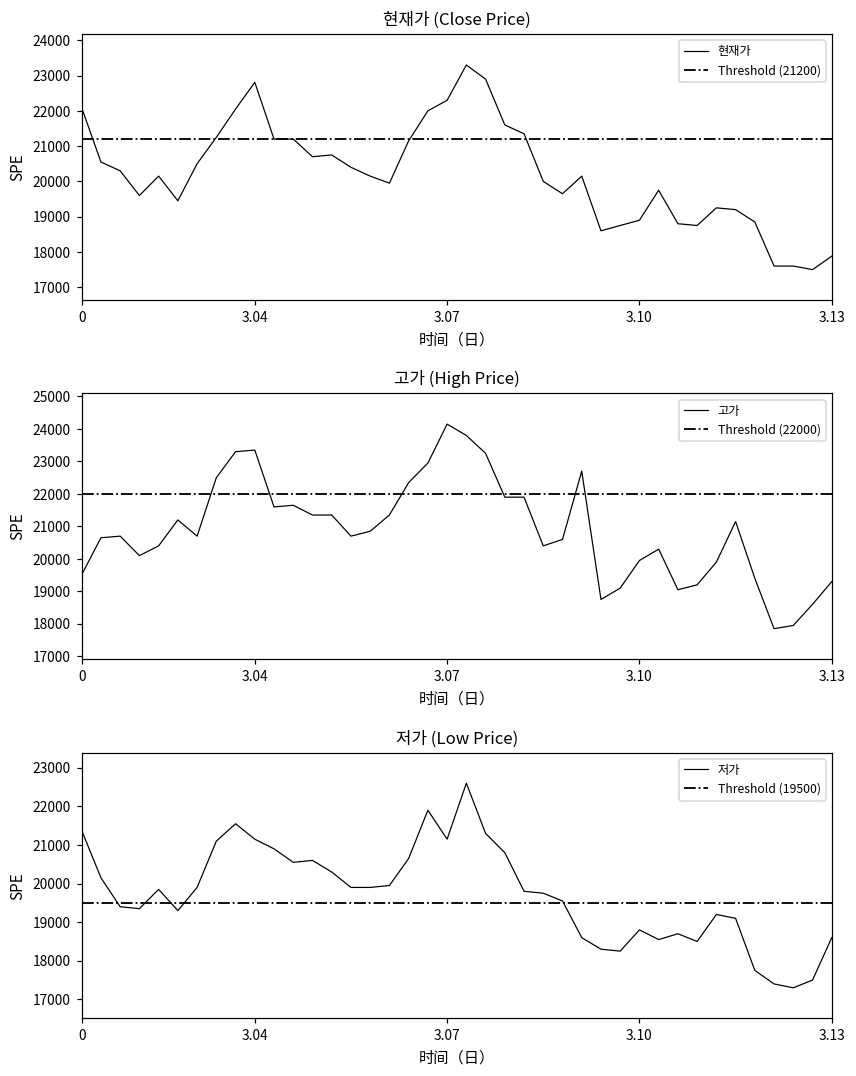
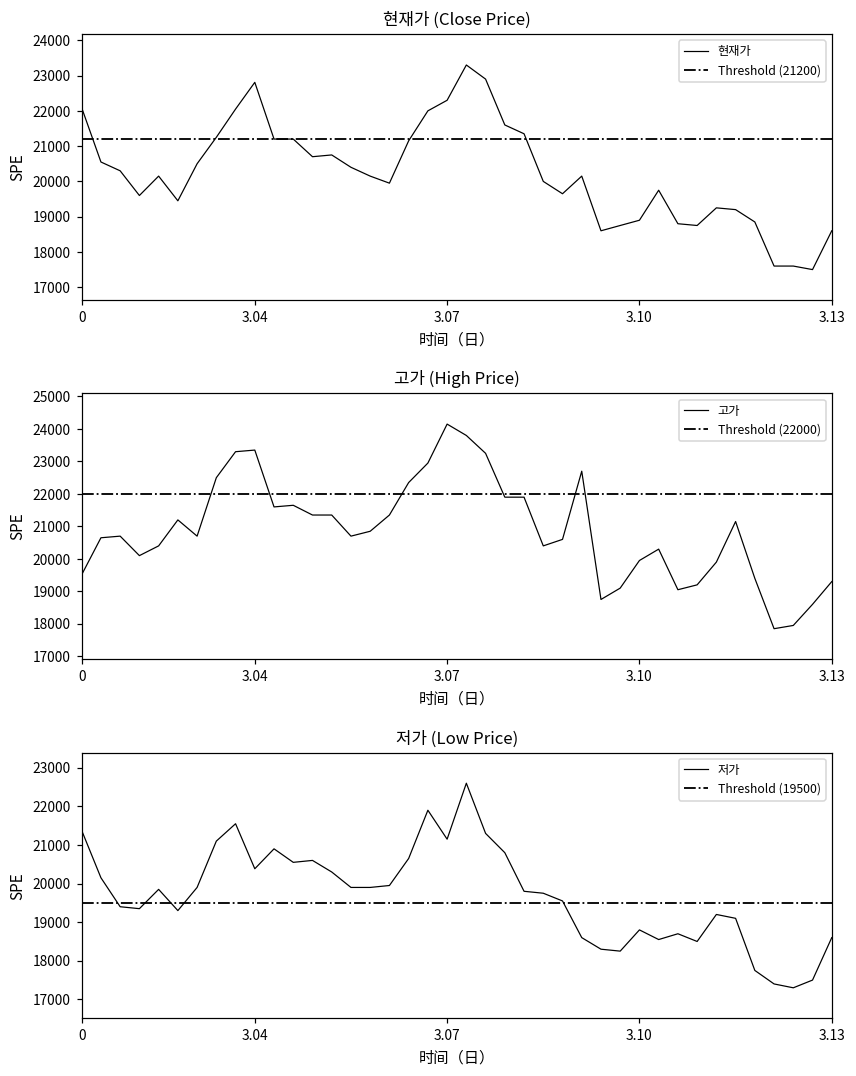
  {
    "현재가 (Close Price)": {
      "0": 22100,
      "3.04": 22800,
      "3.07": 22300,
      "3.10": 18900,
-     "3.13": 17900
+     "3.13": 18600
    },
    "고가 (High Price)": {
      "0": 19500,
      "3.04": 23400,
      "3.07": 24200,
      "3.10": 20000,
      "3.13": 19300
    },
    "저가 (Low Price)": {
      "0": 21400,
-     "3.04": 21200,
+     "3.04": 20400,
      "3.07": 21200,
      "3.10": 18800,
      "3.13": 18600
    }
  }
